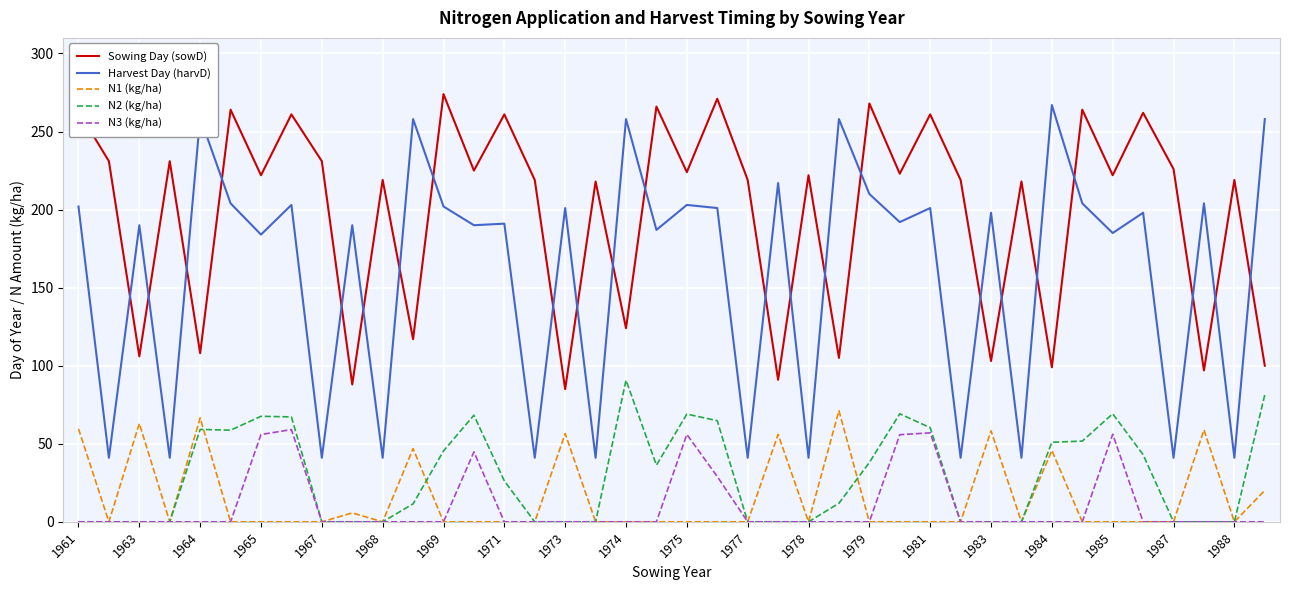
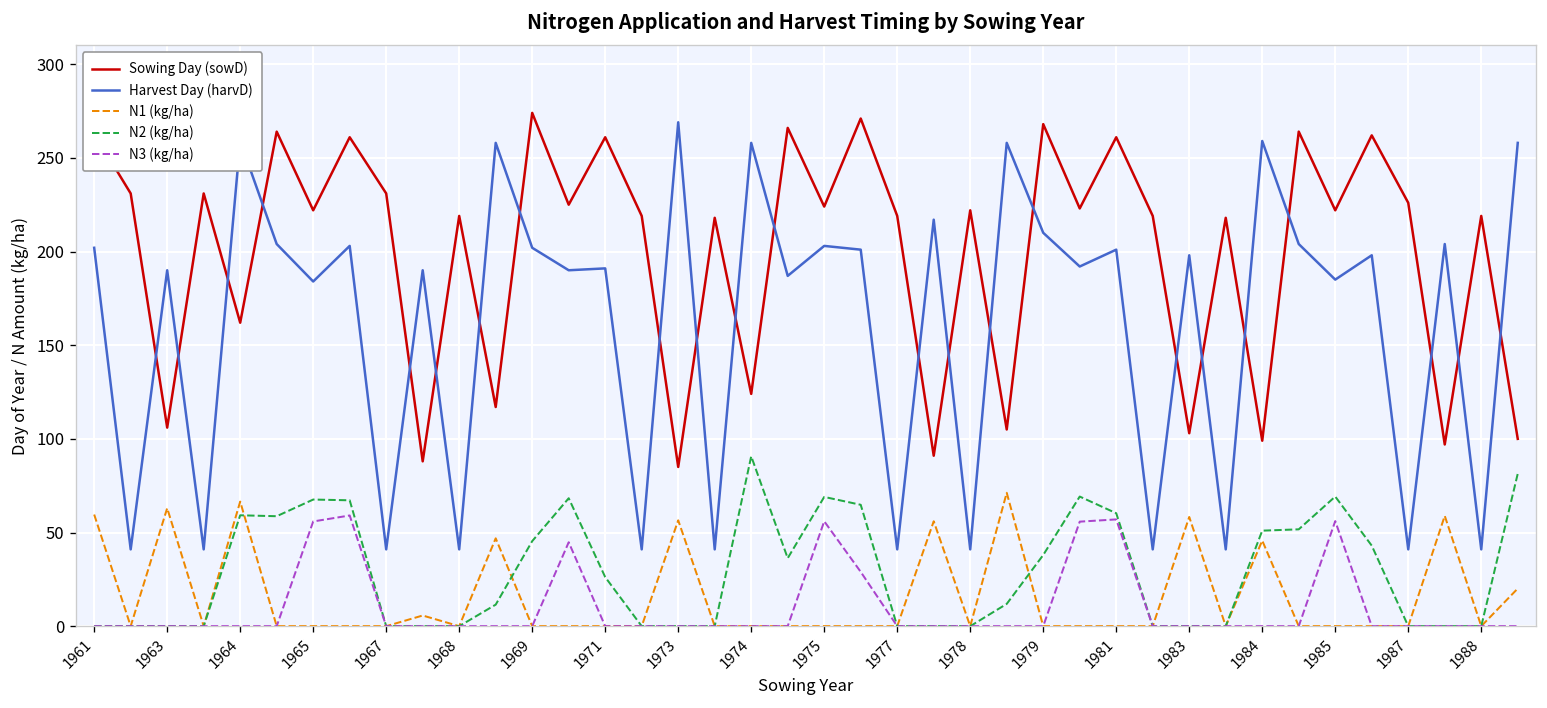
  {
    "Sowing Day (sowD)": {
      "1963": 106,
-     "1964": 108,
+     "1964": 162,
      "1965": 222,
      "1967": 231,
      "1968": 219,
      "1969": 274,
      "1971": 261,
      "1973": 85,
      "1974": 124,
      "1975": 224,
      "1977": 219,
      "1978": 222,
      "1979": 268,
      "1981": 261,
      "1983": 103,
      "1984": 99,
      "1985": 222,
      "1987": 226,
      "1988": 219
    },
    "Harvest Day (harvD)": {
      "1961": 202,
      "1963": 190,
      "1965": 184,
      "1967": 41,
      "1968": 41,
      "1969": 202,
      "1971": 191,
-     "1973": 201,
+     "1973": 269,
      "1974": 258,
      "1975": 203,
      "1977": 41,
      "1978": 41,
      "1979": 210,
      "1981": 201,
      "1983": 198,
-     "1984": 267,
+     "1984": 259,
      "1985": 185,
      "1987": 41,
      "1988": 41
    },
    "N1 (kg/ha)": {
      "1961": 60,
      "1963": 63,
      "1964": 67,
      "1965": 0,
      "1973": 57,
      "1975": 0,
      "1981": 0,
      "1983": 58,
      "1984": 46,
      "1985": 0
    },
    "N2 (kg/ha)": {
      "1964": 59,
      "1965": 68,
      "1969": 45,
      "1971": 26,
      "1974": 91,
      "1975": 69,
      "1979": 38,
      "1981": 60,
      "1984": 51,
      "1985": 69
    },
    "N3 (kg/ha)": {
      "1964": 0,
      "1965": 56,
      "1975": 56,
      "1981": 57,
      "1984": 0,
      "1985": 56
    }
  }
